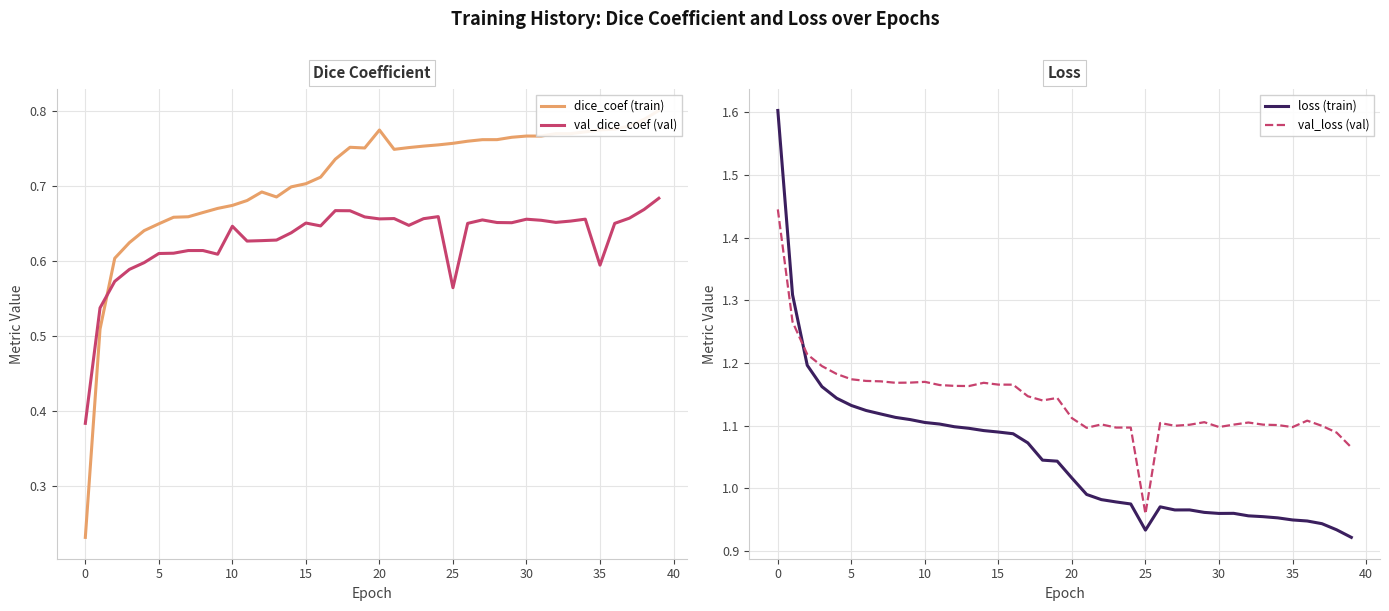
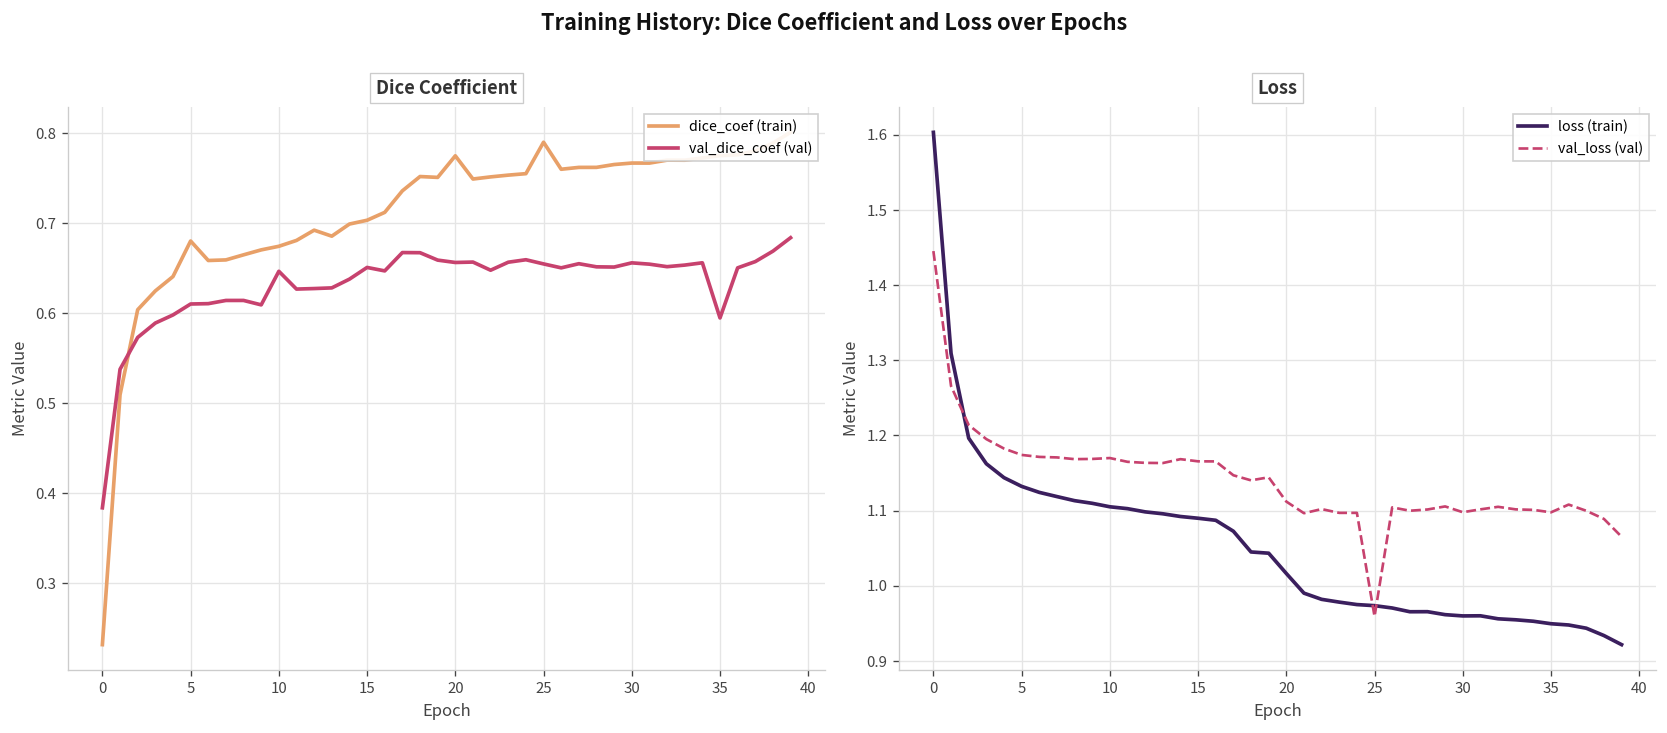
  {
    "Dice Coefficient": {
      "dice_coef (train)": {
        "0": 0.23,
-       "5": 0.65,
+       "5": 0.68,
        "10": 0.67,
        "15": 0.70,
        "20": 0.77,
-       "25": 0.76,
+       "25": 0.79,
        "30": 0.77
      },
      "val_dice_coef (val)": {
        "0": 0.38,
        "5": 0.61,
        "10": 0.65,
        "15": 0.65,
        "20": 0.66,
-       "25": 0.56,
+       "25": 0.65,
        "30": 0.66,
        "35": 0.59
      }
    },
    "Loss": {
      "loss (train)": {
        "0": 1.60,
        "5": 1.13,
        "10": 1.11,
        "15": 1.09,
        "20": 1.02,
-       "25": 0.93,
+       "25": 0.97,
        "30": 0.96,
        "35": 0.95
      },
      "val_loss (val)": {
        "0": 1.45,
        "5": 1.17,
        "10": 1.17,
        "15": 1.17,
        "20": 1.11,
        "25": 0.96,
        "30": 1.10,
        "35": 1.10
      }
    }
  }
